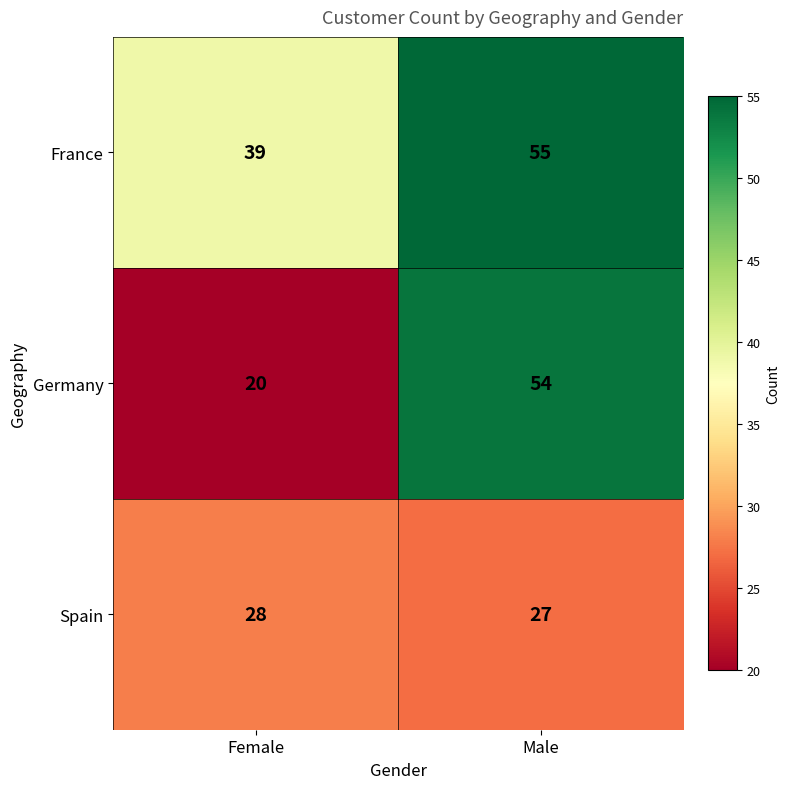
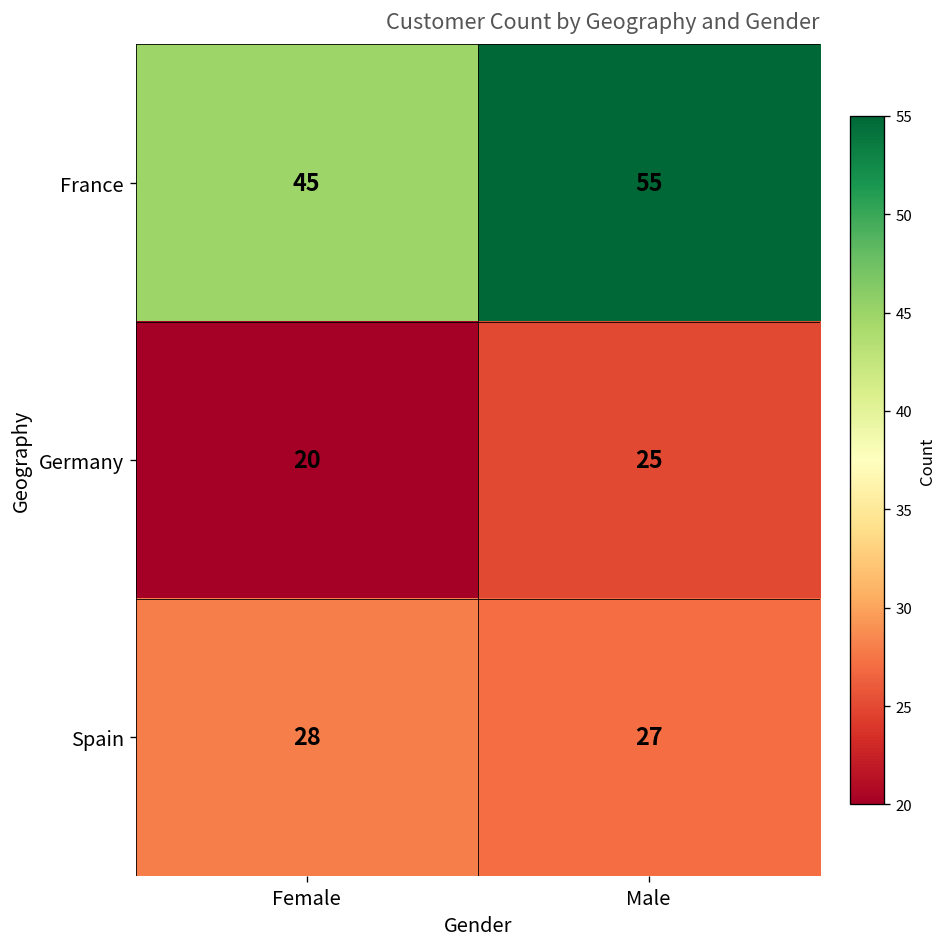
  {
    "France": {
-     "Female": 39,
+     "Female": 45,
      "Male": 55
    },
    "Germany": {
      "Female": 20,
-     "Male": 54
+     "Male": 25
    },
    "Spain": {
      "Female": 28,
      "Male": 27
    }
  }
